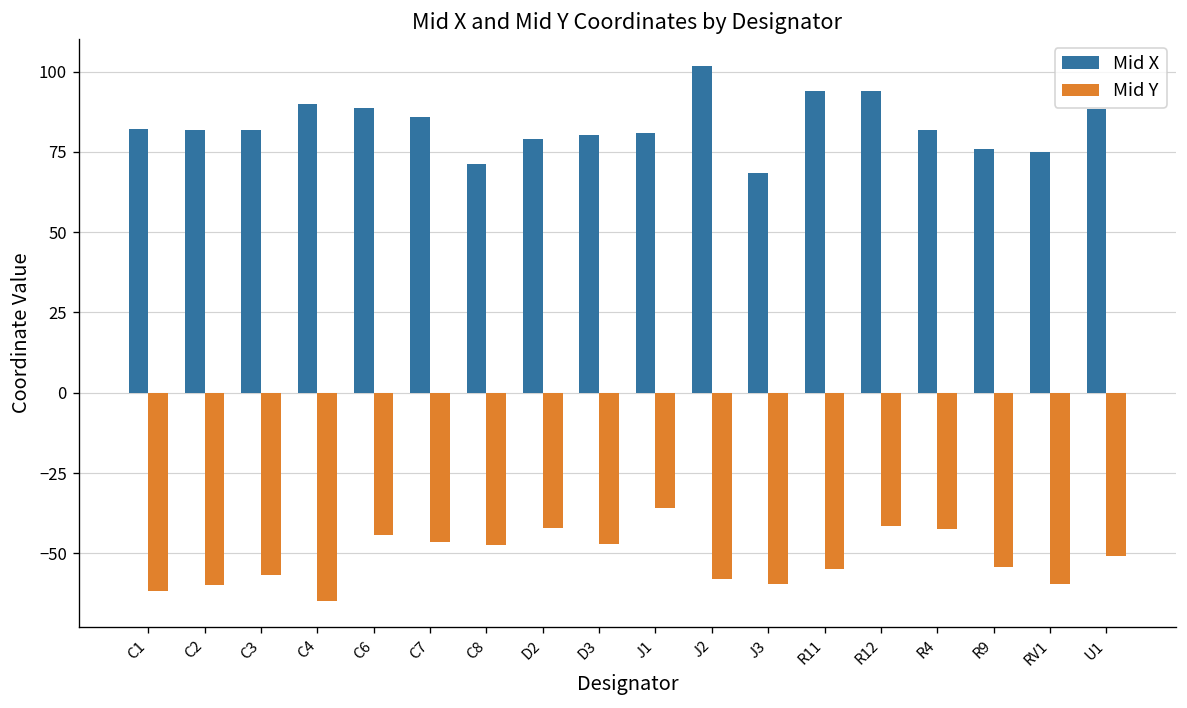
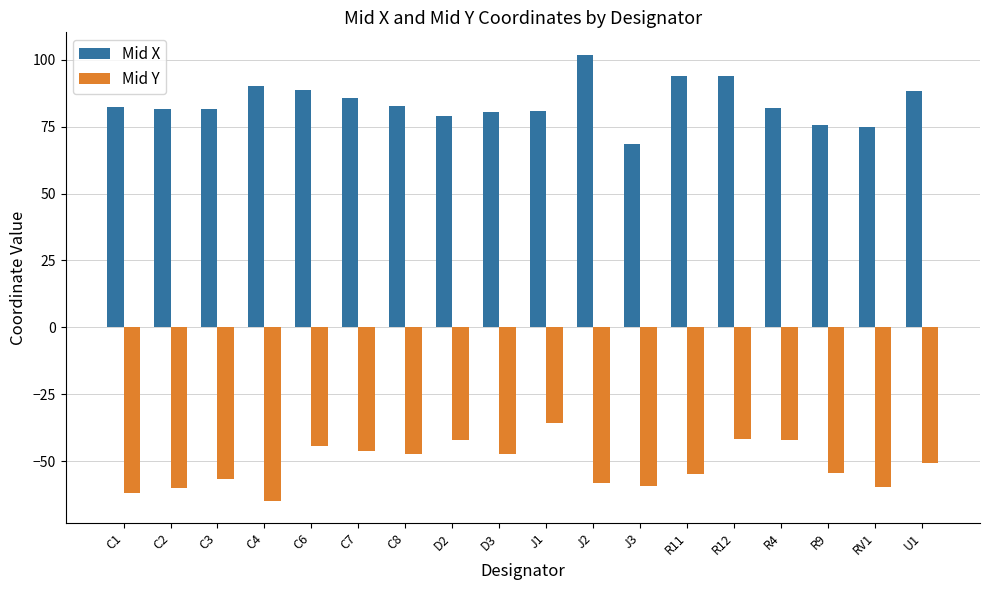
  {
    "Mid X": {
      "C1": 82,
      "C2": 82,
      "C3": 82,
      "C4": 90,
      "C6": 89,
      "C7": 86,
-     "C8": 71,
+     "C8": 83,
      "D2": 79,
      "D3": 80,
      "J1": 81,
      "J2": 102,
      "J3": 68,
      "R11": 94,
      "R12": 94,
      "R4": 82,
      "R9": 76,
      "RV1": 75,
      "U1": 88
    },
    "Mid Y": {
      "C1": -62,
      "C2": -60,
      "C3": -57,
      "C4": -65,
      "C6": -44,
      "C7": -46,
      "C8": -47,
      "D2": -42,
      "D3": -47,
      "J1": -36,
      "J2": -58,
      "J3": -59,
      "R11": -55,
      "R12": -42,
      "R4": -42,
      "R9": -54,
      "RV1": -60,
      "U1": -51
    }
  }
